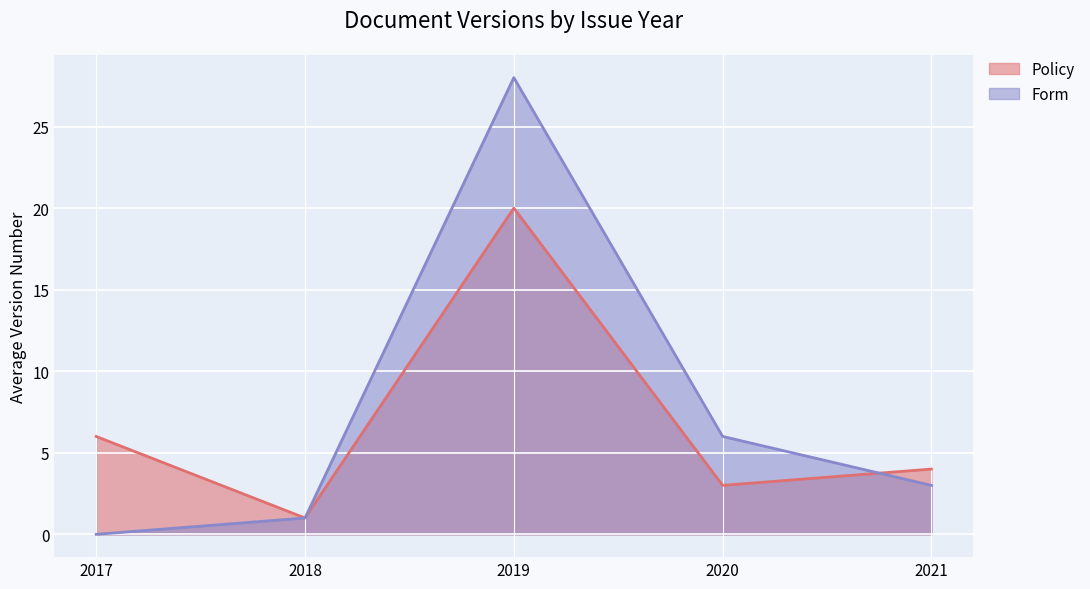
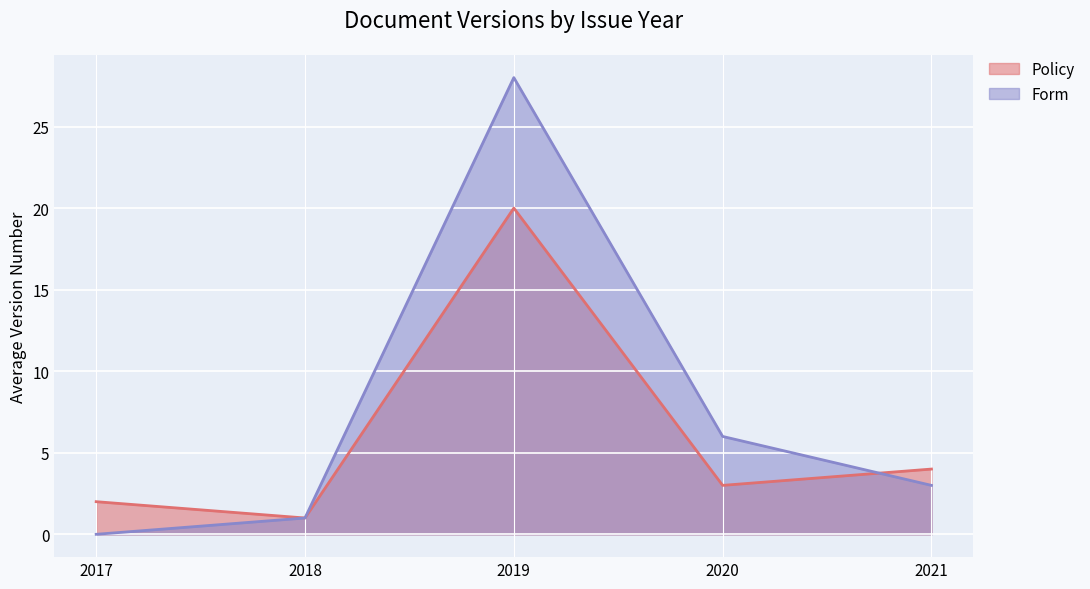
  {
    "Policy": {
-     "2017": 6,
+     "2017": 2,
      "2019": 20,
      "2020": 3,
      "2021": 4
    },
    "Form": {
      "2017": 0,
      "2019": 28,
      "2020": 6,
      "2021": 3
    }
  }
